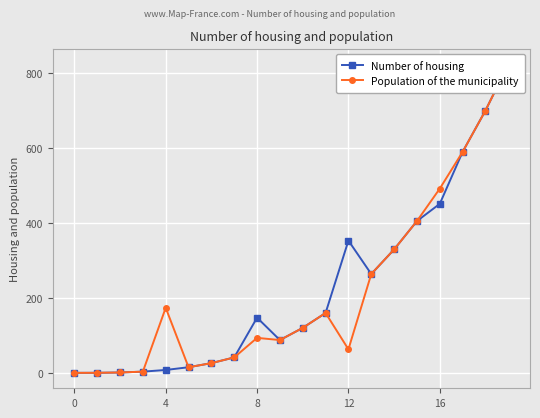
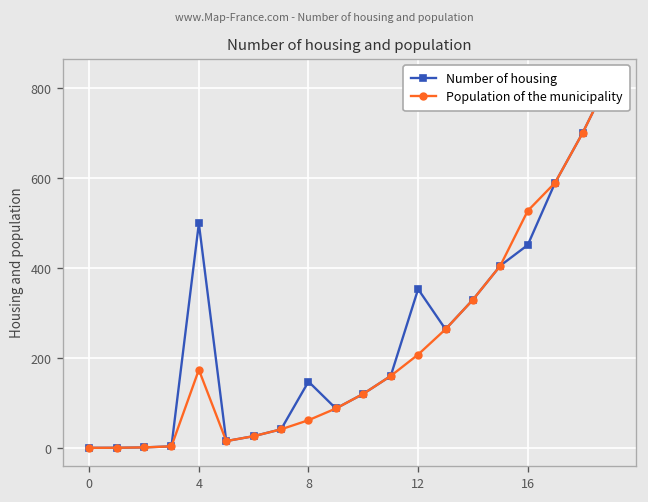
  {
    "Number of housing": {
-     "4": 10,
+     "4": 500,
      "8": 150,
      "12": 350,
      "16": 450
    },
    "Population of the municipality": {
      "4": 170,
-     "8": 90,
-     "12": 60,
-     "16": 490
+     "8": 60,
+     "12": 210,
+     "16": 530
    }
  }
